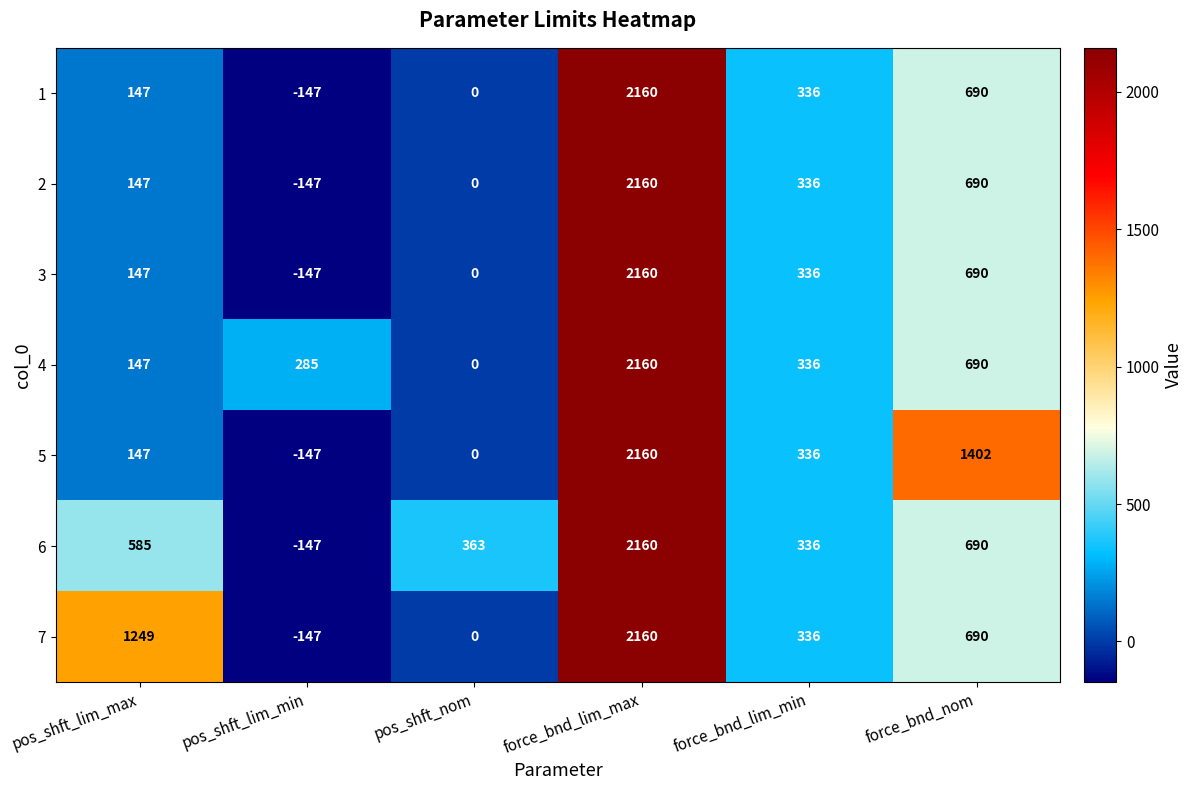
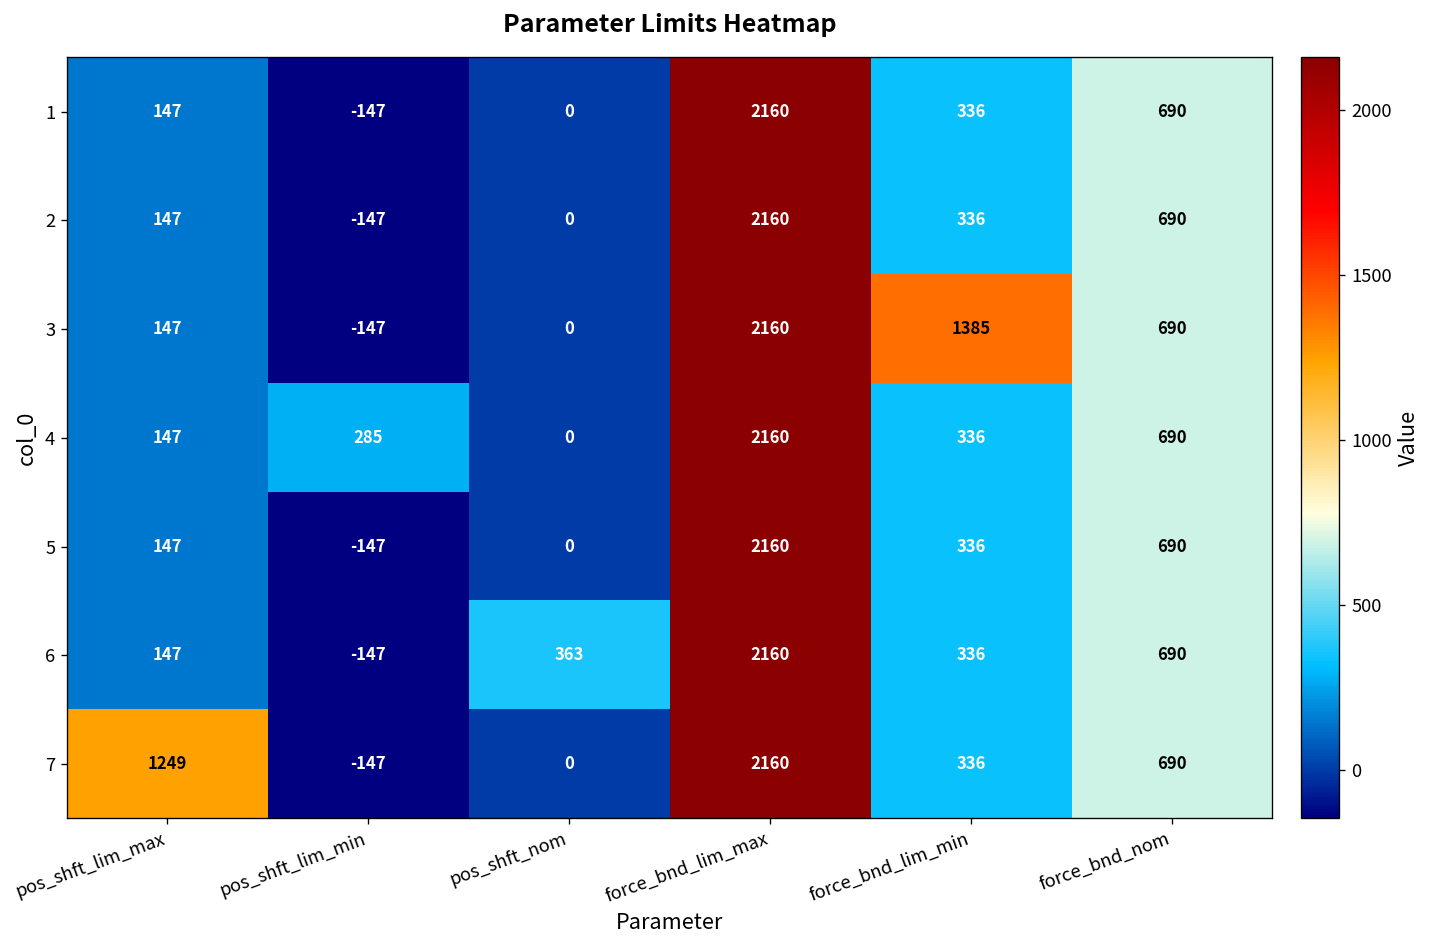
  {
    "1": {
      "pos_shft_lim_max": 147,
      "pos_shft_lim_min": -147,
      "pos_shft_nom": 0,
      "force_bnd_lim_max": 2160,
      "force_bnd_lim_min": 336,
      "force_bnd_nom": 690
    },
    "2": {
      "pos_shft_lim_max": 147,
      "pos_shft_lim_min": -147,
      "pos_shft_nom": 0,
      "force_bnd_lim_max": 2160,
      "force_bnd_lim_min": 336,
      "force_bnd_nom": 690
    },
    "3": {
      "pos_shft_lim_max": 147,
      "pos_shft_lim_min": -147,
      "pos_shft_nom": 0,
      "force_bnd_lim_max": 2160,
-     "force_bnd_lim_min": 336,
+     "force_bnd_lim_min": 1385,
      "force_bnd_nom": 690
    },
    "4": {
      "pos_shft_lim_max": 147,
      "pos_shft_lim_min": 285,
      "pos_shft_nom": 0,
      "force_bnd_lim_max": 2160,
      "force_bnd_lim_min": 336,
      "force_bnd_nom": 690
    },
    "5": {
      "pos_shft_lim_max": 147,
      "pos_shft_lim_min": -147,
      "pos_shft_nom": 0,
      "force_bnd_lim_max": 2160,
      "force_bnd_lim_min": 336,
-     "force_bnd_nom": 1402
+     "force_bnd_nom": 690
    },
    "6": {
-     "pos_shft_lim_max": 585,
+     "pos_shft_lim_max": 147,
      "pos_shft_lim_min": -147,
      "pos_shft_nom": 363,
      "force_bnd_lim_max": 2160,
      "force_bnd_lim_min": 336,
      "force_bnd_nom": 690
    },
    "7": {
      "pos_shft_lim_max": 1249,
      "pos_shft_lim_min": -147,
      "pos_shft_nom": 0,
      "force_bnd_lim_max": 2160,
      "force_bnd_lim_min": 336,
      "force_bnd_nom": 690
    }
  }
